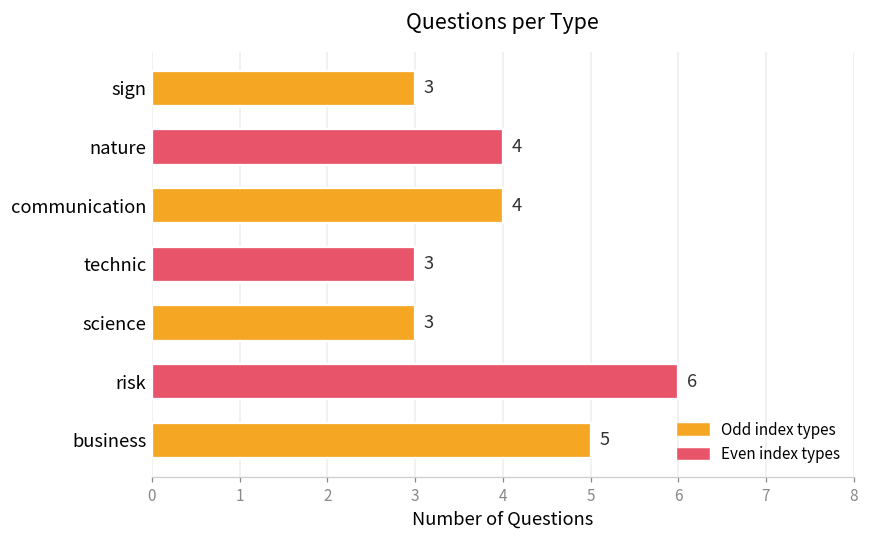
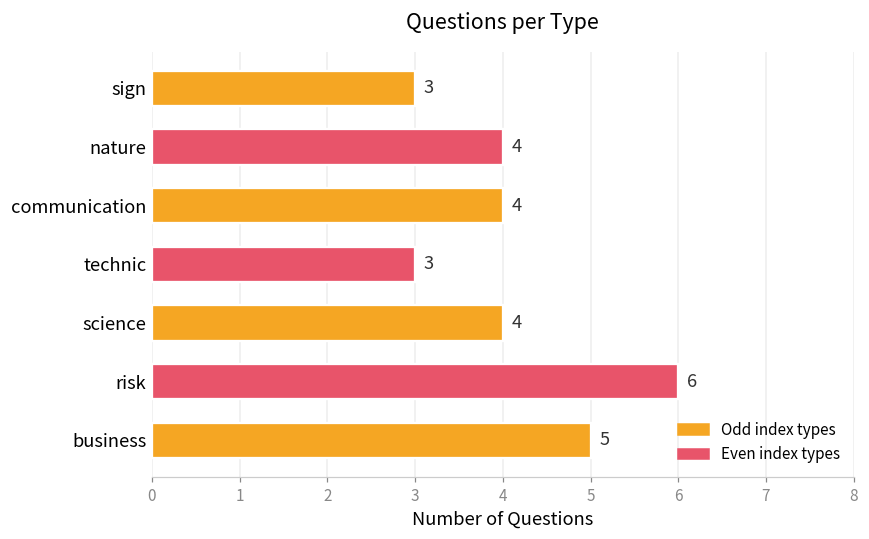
  {
    "sign": 3,
    "nature": 4,
    "communication": 4,
    "technic": 3,
-   "science": 3,
+   "science": 4,
    "risk": 6,
    "business": 5
  }
